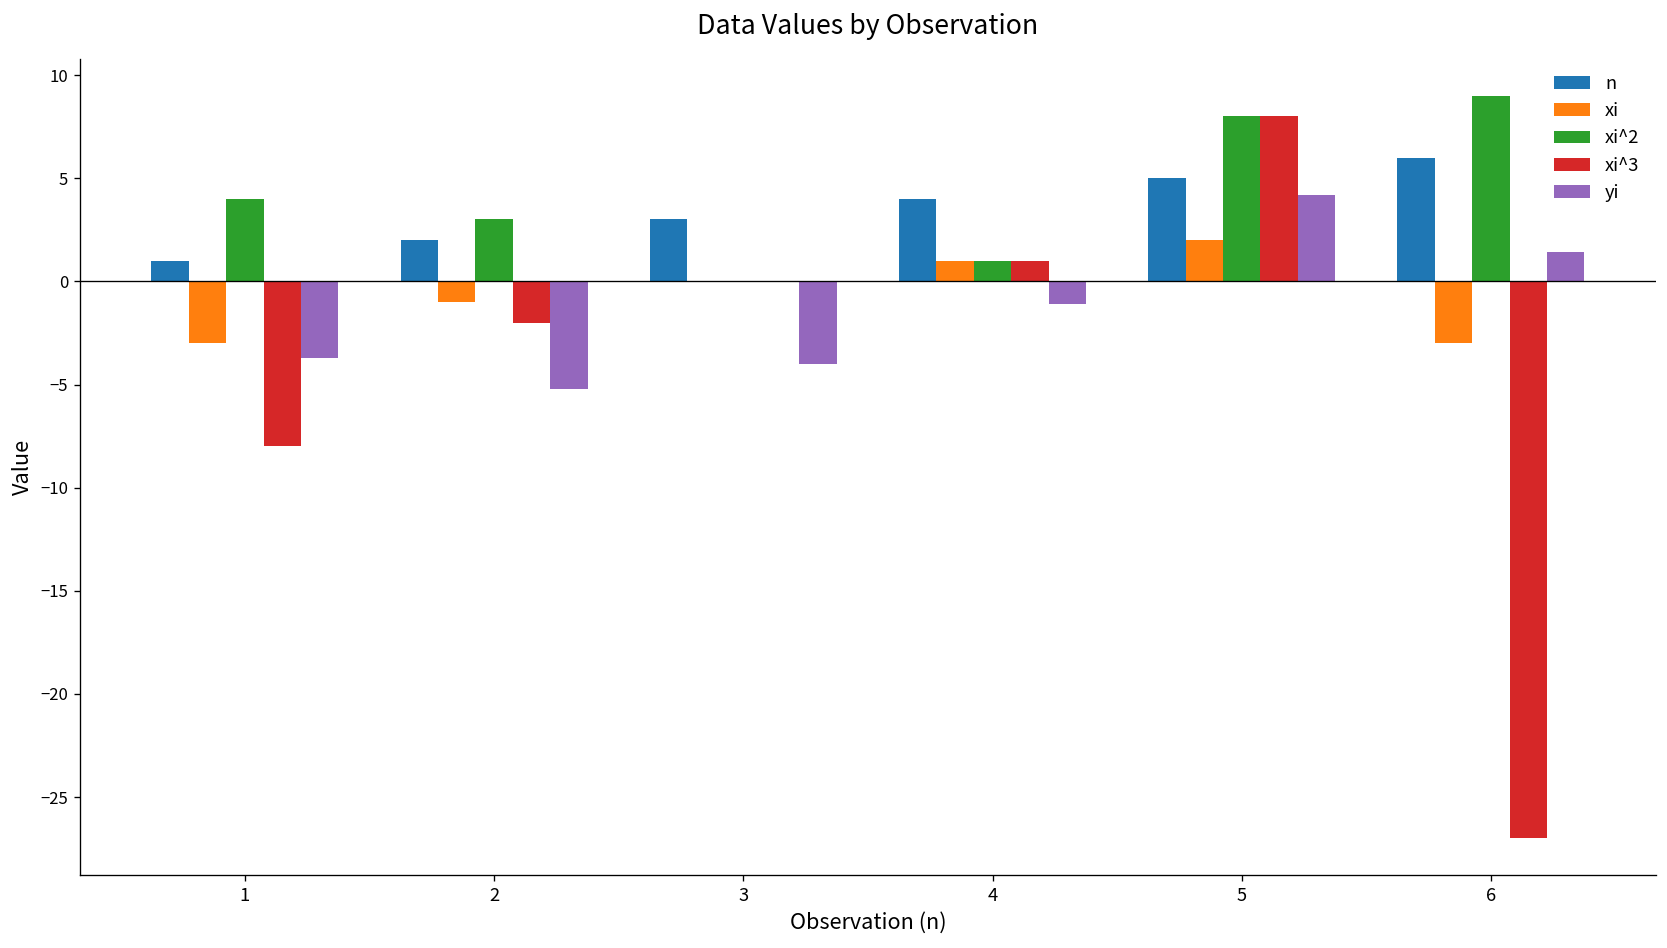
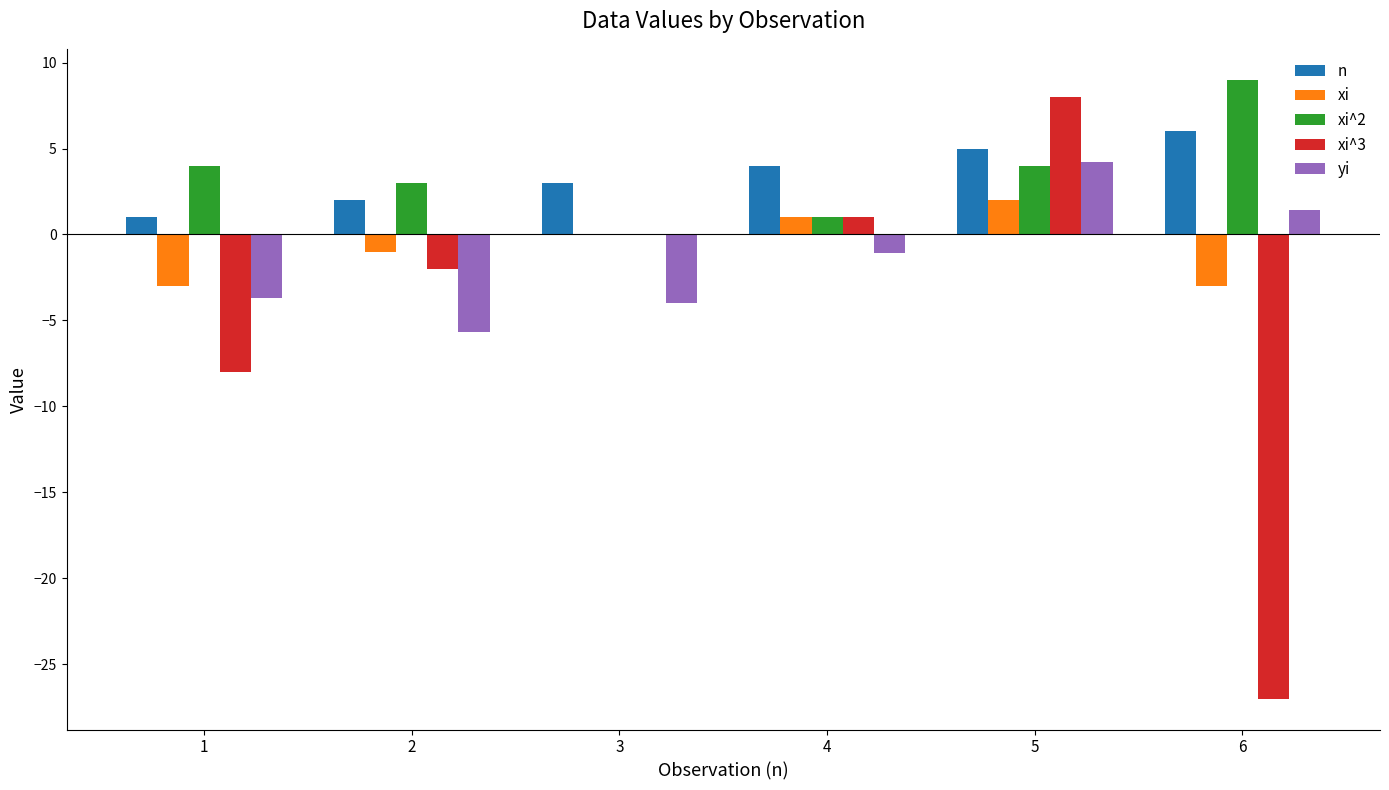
  {
    "n": {
      "1": 1.0,
      "2": 2.0,
      "3": 3.0,
      "4": 4.0,
      "5": 5.0,
      "6": 6.0
    },
    "xi": {
      "1": -3.0,
      "2": -1.0,
      "3": 0.0,
      "4": 1.0,
      "5": 2.0,
      "6": -3.0
    },
    "xi^2": {
      "1": 4,
      "2": 3,
      "3": 0,
      "4": 1,
-     "5": 8,
+     "5": 4,
      "6": 9
    },
    "xi^3": {
      "1": -8.0,
      "2": -2.0,
      "3": 0.0,
      "4": 1.0,
      "5": 8.0,
      "6": -27.0
    },
    "yi": {
      "1": -3.7,
-     "2": -5.2,
+     "2": -5.7,
      "3": -4.0,
      "4": -1.1,
      "5": 4.2,
      "6": 1.4
    }
  }
